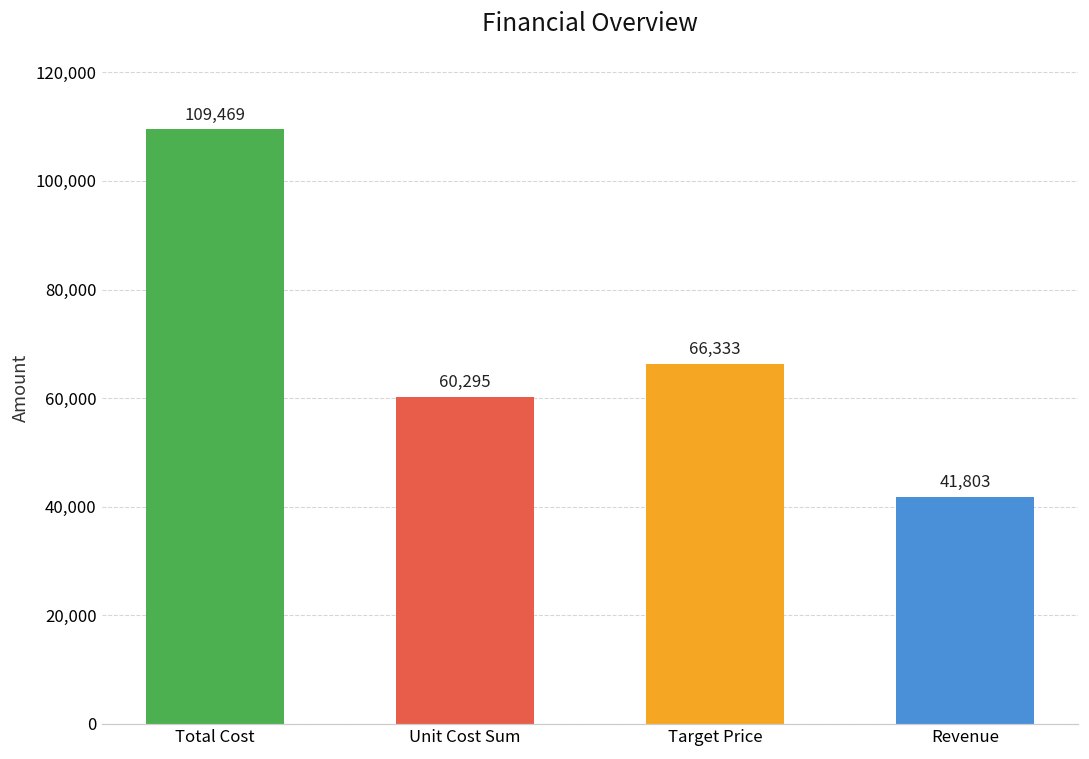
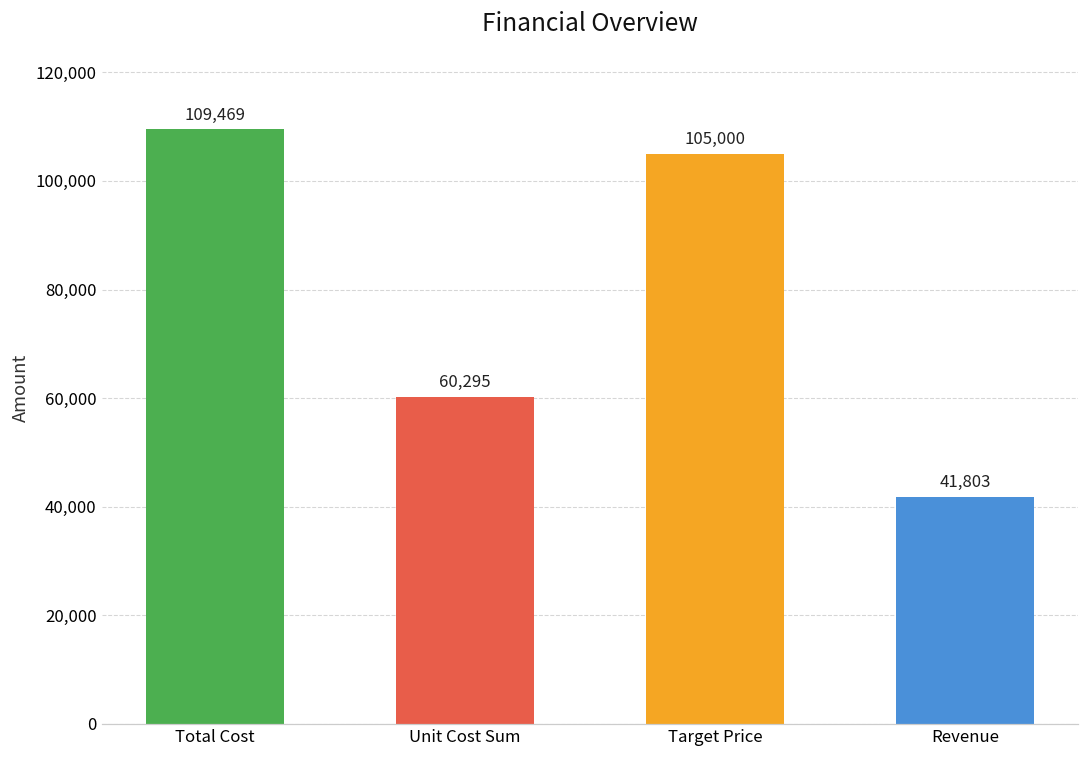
  {
    "Total Cost": "109,469",
    "Unit Cost Sum": "60,295",
-   "Target Price": "66,333",
+   "Target Price": "105,000",
    "Revenue": "41,803"
  }
